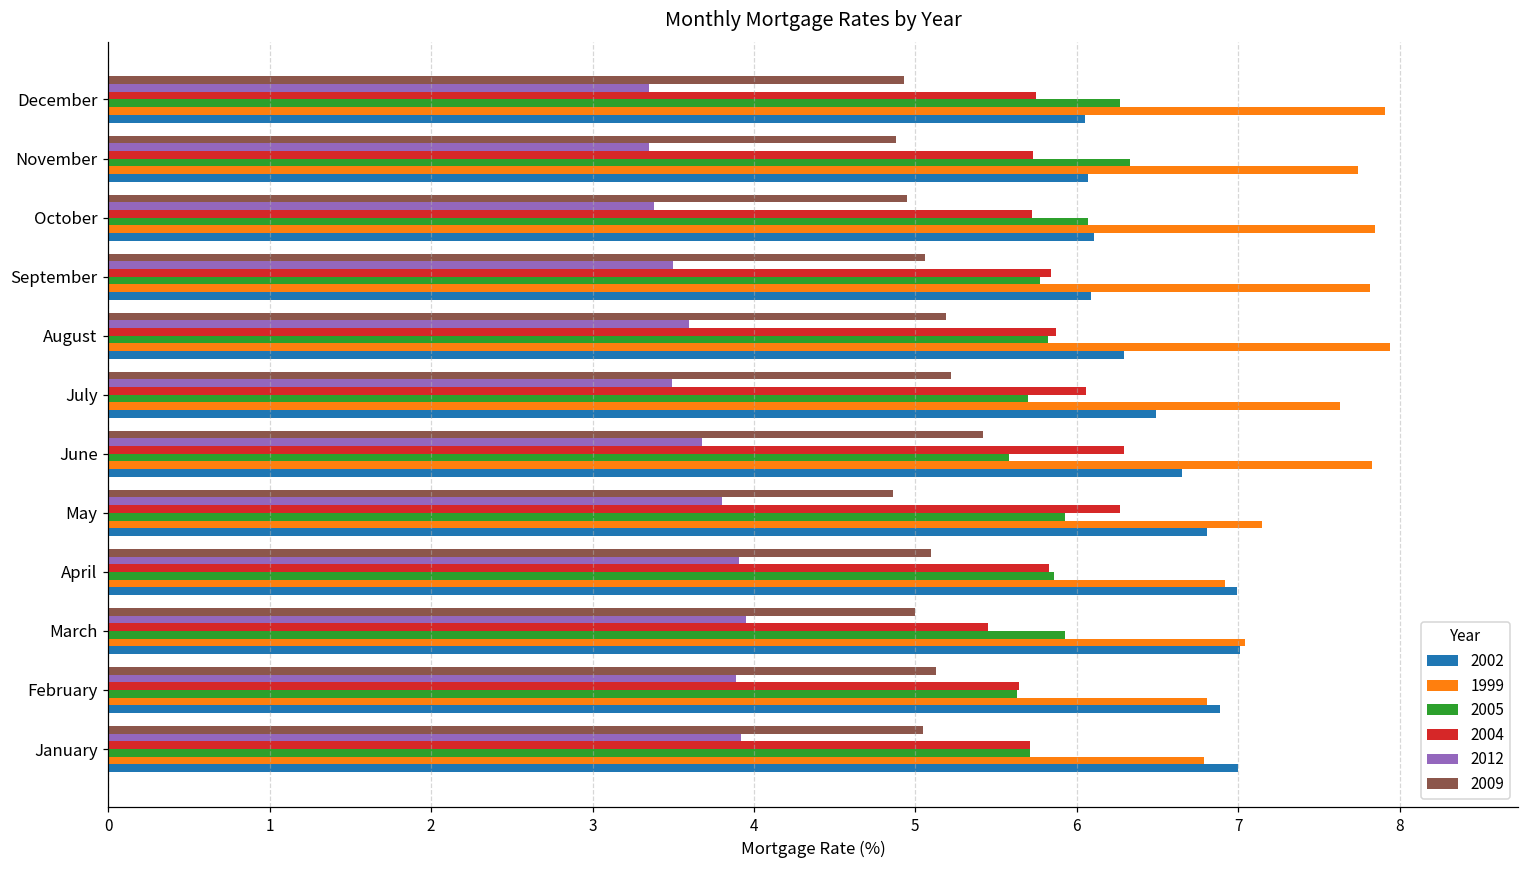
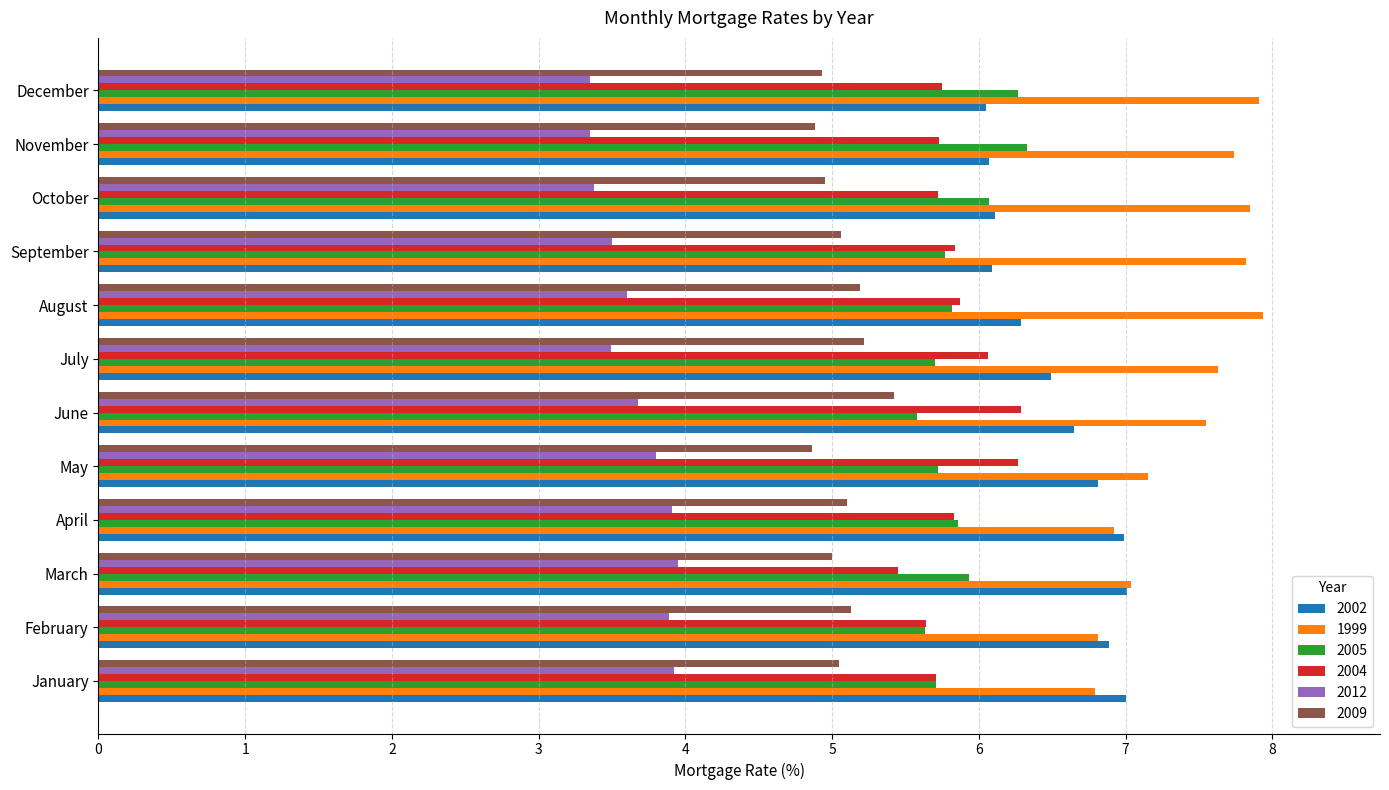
  {
    "2002": {
      "December": 6.05,
      "November": 6.07,
      "October": 6.11,
      "September": 6.09,
      "August": 6.29,
      "July": 6.49,
      "June": 6.65,
      "May": 6.81,
      "April": 6.99,
      "March": 7.01,
      "February": 6.89,
      "January": 7.00
    },
    "1999": {
      "December": 7.91,
      "November": 7.74,
      "October": 7.85,
      "September": 7.82,
      "August": 7.94,
      "July": 7.63,
-     "June": 7.83,
+     "June": 7.55,
      "May": 7.15,
      "April": 6.92,
      "March": 7.04,
      "February": 6.81,
      "January": 6.79
    },
    "2005": {
      "December": 6.27,
      "November": 6.33,
      "October": 6.07,
      "September": 5.77,
      "August": 5.82,
      "July": 5.70,
      "June": 5.58,
-     "May": 5.93,
+     "May": 5.72,
      "April": 5.86,
      "March": 5.93,
      "February": 5.63,
      "January": 5.71
    },
    "2004": {
      "December": 5.75,
      "November": 5.73,
      "October": 5.72,
      "September": 5.84,
      "August": 5.87,
      "July": 6.06,
      "June": 6.29,
      "May": 6.27,
      "April": 5.83,
      "March": 5.45,
      "February": 5.64,
      "January": 5.71
    },
    "2012": {
      "December": 3.35,
      "November": 3.35,
      "October": 3.38,
      "September": 3.50,
      "August": 3.60,
      "July": 3.49,
      "June": 3.68,
      "May": 3.80,
      "April": 3.91,
      "March": 3.95,
      "February": 3.89,
      "January": 3.92
    },
    "2009": {
      "December": 4.93,
      "November": 4.88,
      "October": 4.95,
      "September": 5.06,
      "August": 5.19,
      "July": 5.22,
      "June": 5.42,
      "May": 4.86,
      "April": 5.10,
      "March": 5.00,
      "February": 5.13,
      "January": 5.05
    }
  }
